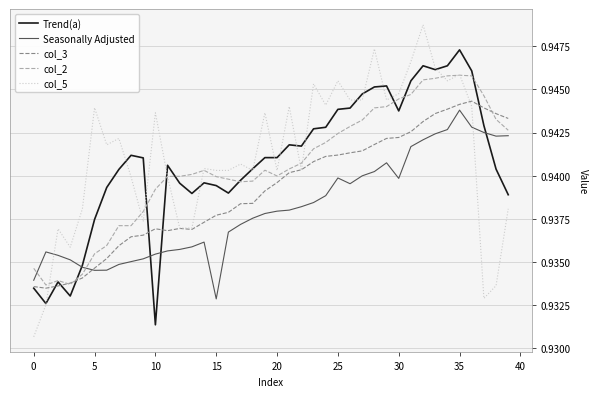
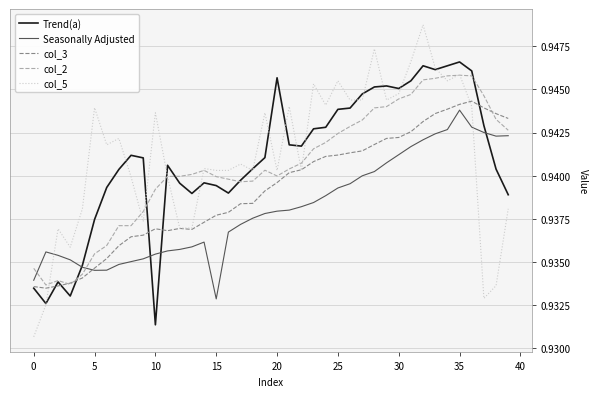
  {
    "Trend(a)": {
      "5": 0.9375,
      "10": 0.9314,
      "15": 0.9394,
-     "20": 0.9410,
+     "20": 0.9457,
      "25": 0.9438,
-     "30": 0.9438,
-     "35": 0.9473
+     "30": 0.9451,
+     "35": 0.9466
    },
    "Seasonally Adjusted": {
      "0": 0.9339,
      "10": 0.9355,
      "15": 0.9329,
      "20": 0.9379,
-     "25": 0.9399,
-     "30": 0.9398,
+     "25": 0.9393,
+     "30": 0.9412,
      "35": 0.9438
    }
  }
